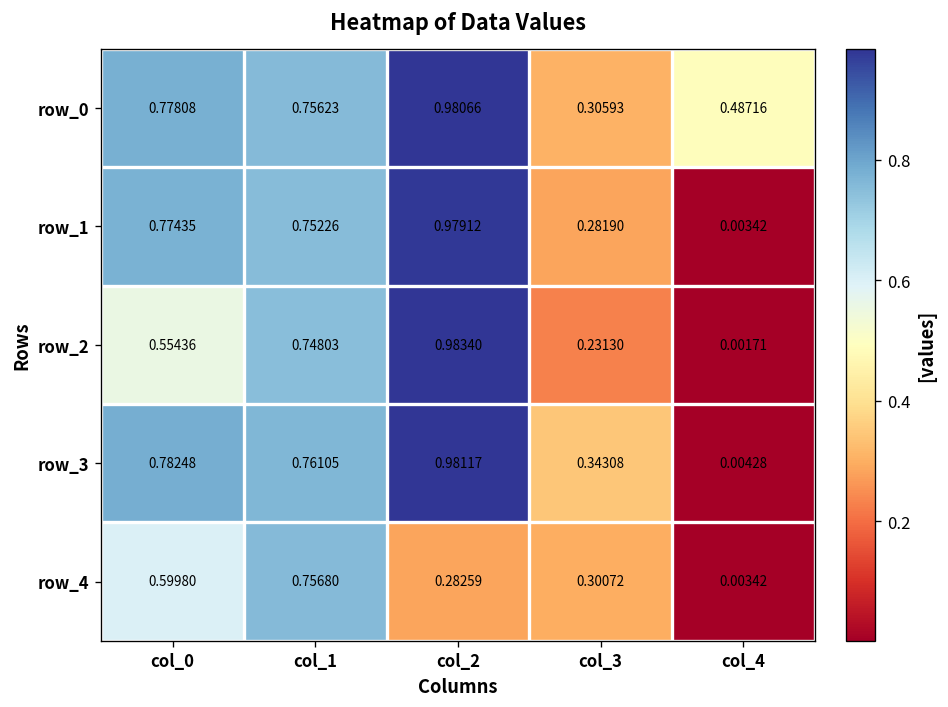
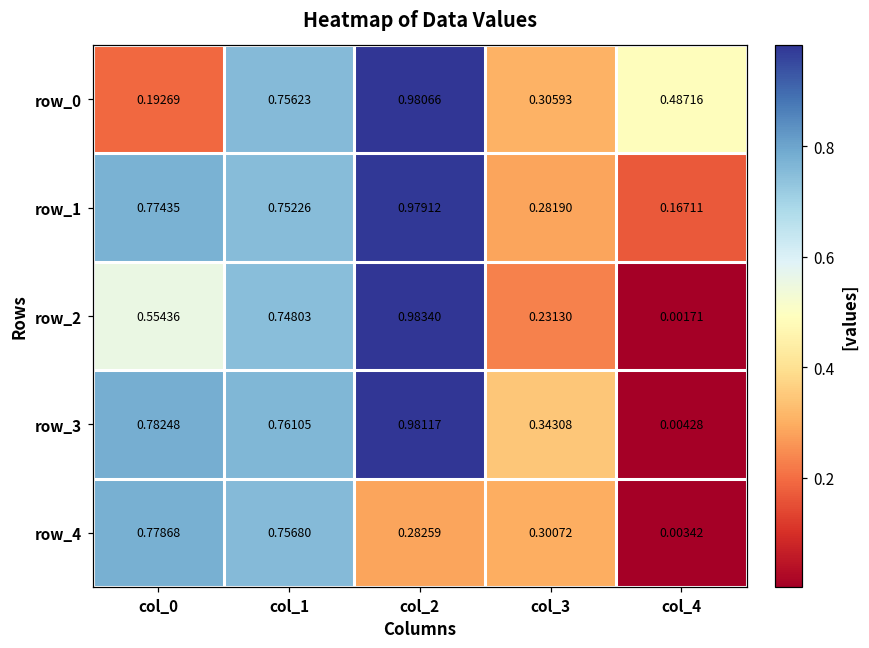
  {
    "row_0": {
-     "col_0": 0.77808,
+     "col_0": 0.19269,
      "col_1": 0.75623,
      "col_2": 0.98066,
      "col_3": 0.30593,
      "col_4": 0.48716
    },
    "row_1": {
      "col_0": 0.77435,
      "col_1": 0.75226,
      "col_2": 0.97912,
      "col_3": 0.28190,
-     "col_4": 0.00342
+     "col_4": 0.16711
    },
    "row_2": {
      "col_0": 0.55436,
      "col_1": 0.74803,
      "col_2": 0.98340,
      "col_3": 0.23130,
      "col_4": 0.00171
    },
    "row_3": {
      "col_0": 0.78248,
      "col_1": 0.76105,
      "col_2": 0.98117,
      "col_3": 0.34308,
      "col_4": 0.00428
    },
    "row_4": {
-     "col_0": 0.59980,
+     "col_0": 0.77868,
      "col_1": 0.75680,
      "col_2": 0.28259,
      "col_3": 0.30072,
      "col_4": 0.00342
    }
  }
